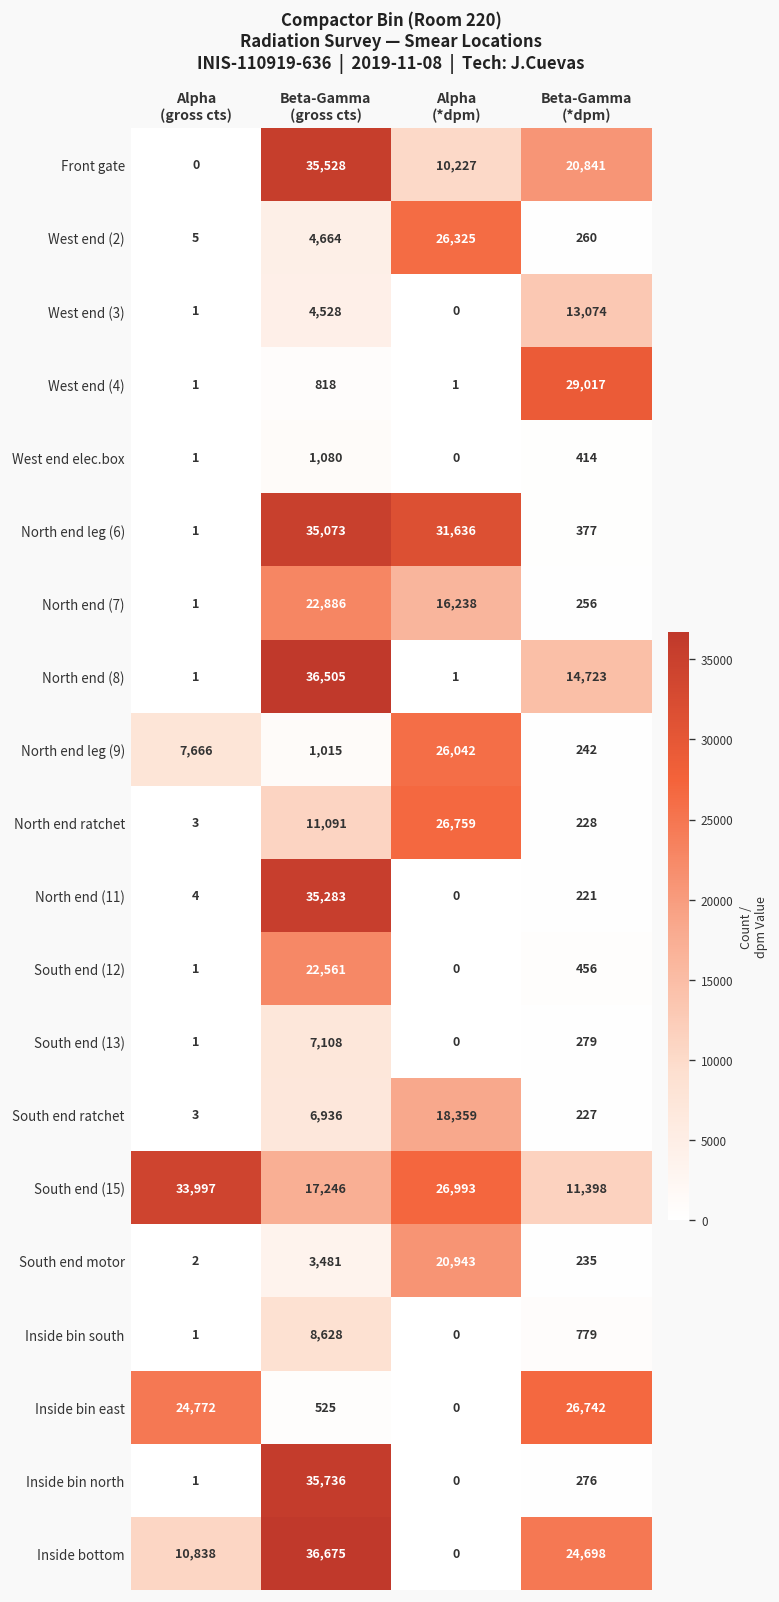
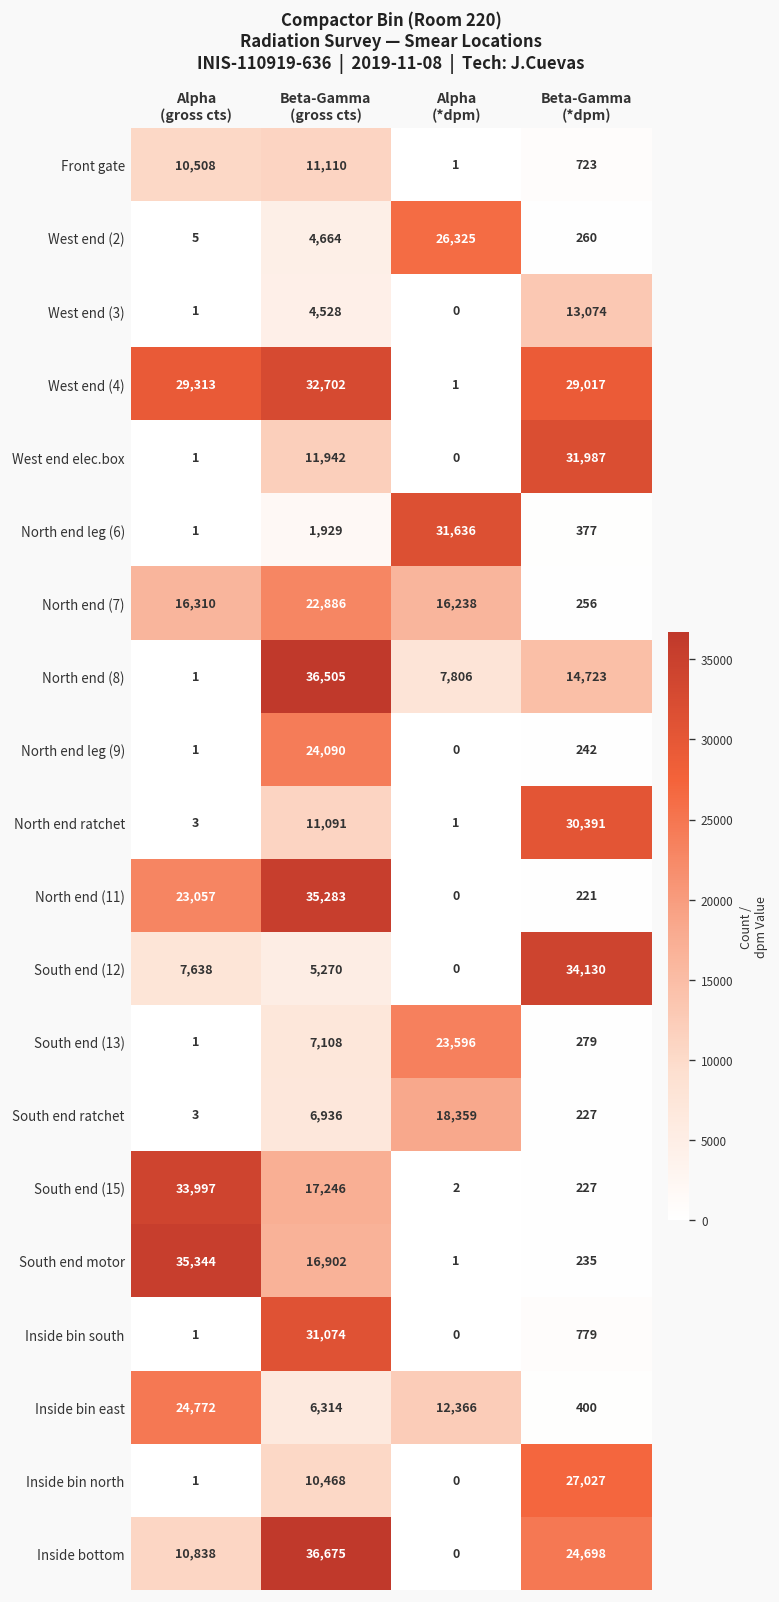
  {
    "Front gate": {
-     "Alpha (gross cts)": "0",
-     "Beta-Gamma (gross cts)": "35,528",
-     "Alpha (*dpm)": "10,227",
-     "Beta-Gamma (*dpm)": "20,841"
+     "Alpha (gross cts)": "10,508",
+     "Beta-Gamma (gross cts)": "11,110",
+     "Alpha (*dpm)": "1",
+     "Beta-Gamma (*dpm)": "723"
    },
    "West end (2)": {
      "Alpha (gross cts)": "5",
      "Beta-Gamma (gross cts)": "4,664",
      "Alpha (*dpm)": "26,325",
      "Beta-Gamma (*dpm)": "260"
    },
    "West end (3)": {
      "Alpha (gross cts)": "1",
      "Beta-Gamma (gross cts)": "4,528",
      "Alpha (*dpm)": "0",
      "Beta-Gamma (*dpm)": "13,074"
    },
    "West end (4)": {
-     "Alpha (gross cts)": "1",
-     "Beta-Gamma (gross cts)": "818",
+     "Alpha (gross cts)": "29,313",
+     "Beta-Gamma (gross cts)": "32,702",
      "Alpha (*dpm)": "1",
      "Beta-Gamma (*dpm)": "29,017"
    },
    "West end elec.box": {
      "Alpha (gross cts)": "1",
-     "Beta-Gamma (gross cts)": "1,080",
+     "Beta-Gamma (gross cts)": "11,942",
      "Alpha (*dpm)": "0",
-     "Beta-Gamma (*dpm)": "414"
+     "Beta-Gamma (*dpm)": "31,987"
    },
    "North end leg (6)": {
      "Alpha (gross cts)": "1",
-     "Beta-Gamma (gross cts)": "35,073",
+     "Beta-Gamma (gross cts)": "1,929",
      "Alpha (*dpm)": "31,636",
      "Beta-Gamma (*dpm)": "377"
    },
    "North end (7)": {
-     "Alpha (gross cts)": "1",
+     "Alpha (gross cts)": "16,310",
      "Beta-Gamma (gross cts)": "22,886",
      "Alpha (*dpm)": "16,238",
      "Beta-Gamma (*dpm)": "256"
    },
    "North end (8)": {
      "Alpha (gross cts)": "1",
      "Beta-Gamma (gross cts)": "36,505",
-     "Alpha (*dpm)": "1",
+     "Alpha (*dpm)": "7,806",
      "Beta-Gamma (*dpm)": "14,723"
    },
    "North end leg (9)": {
-     "Alpha (gross cts)": "7,666",
-     "Beta-Gamma (gross cts)": "1,015",
-     "Alpha (*dpm)": "26,042",
+     "Alpha (gross cts)": "1",
+     "Beta-Gamma (gross cts)": "24,090",
+     "Alpha (*dpm)": "0",
      "Beta-Gamma (*dpm)": "242"
    },
    "North end ratchet": {
      "Alpha (gross cts)": "3",
      "Beta-Gamma (gross cts)": "11,091",
-     "Alpha (*dpm)": "26,759",
-     "Beta-Gamma (*dpm)": "228"
+     "Alpha (*dpm)": "1",
+     "Beta-Gamma (*dpm)": "30,391"
    },
    "North end (11)": {
-     "Alpha (gross cts)": "4",
+     "Alpha (gross cts)": "23,057",
      "Beta-Gamma (gross cts)": "35,283",
      "Alpha (*dpm)": "0",
      "Beta-Gamma (*dpm)": "221"
    },
    "South end (12)": {
-     "Alpha (gross cts)": "1",
-     "Beta-Gamma (gross cts)": "22,561",
+     "Alpha (gross cts)": "7,638",
+     "Beta-Gamma (gross cts)": "5,270",
      "Alpha (*dpm)": "0",
-     "Beta-Gamma (*dpm)": "456"
+     "Beta-Gamma (*dpm)": "34,130"
    },
    "South end (13)": {
      "Alpha (gross cts)": "1",
      "Beta-Gamma (gross cts)": "7,108",
-     "Alpha (*dpm)": "0",
+     "Alpha (*dpm)": "23,596",
      "Beta-Gamma (*dpm)": "279"
    },
    "South end ratchet": {
      "Alpha (gross cts)": "3",
      "Beta-Gamma (gross cts)": "6,936",
      "Alpha (*dpm)": "18,359",
      "Beta-Gamma (*dpm)": "227"
    },
    "South end (15)": {
      "Alpha (gross cts)": "33,997",
      "Beta-Gamma (gross cts)": "17,246",
-     "Alpha (*dpm)": "26,993",
-     "Beta-Gamma (*dpm)": "11,398"
+     "Alpha (*dpm)": "2",
+     "Beta-Gamma (*dpm)": "227"
    },
    "South end motor": {
-     "Alpha (gross cts)": "2",
-     "Beta-Gamma (gross cts)": "3,481",
-     "Alpha (*dpm)": "20,943",
+     "Alpha (gross cts)": "35,344",
+     "Beta-Gamma (gross cts)": "16,902",
+     "Alpha (*dpm)": "1",
      "Beta-Gamma (*dpm)": "235"
    },
    "Inside bin south": {
      "Alpha (gross cts)": "1",
-     "Beta-Gamma (gross cts)": "8,628",
+     "Beta-Gamma (gross cts)": "31,074",
      "Alpha (*dpm)": "0",
      "Beta-Gamma (*dpm)": "779"
    },
    "Inside bin east": {
      "Alpha (gross cts)": "24,772",
-     "Beta-Gamma (gross cts)": "525",
-     "Alpha (*dpm)": "0",
-     "Beta-Gamma (*dpm)": "26,742"
+     "Beta-Gamma (gross cts)": "6,314",
+     "Alpha (*dpm)": "12,366",
+     "Beta-Gamma (*dpm)": "400"
    },
    "Inside bin north": {
      "Alpha (gross cts)": "1",
-     "Beta-Gamma (gross cts)": "35,736",
+     "Beta-Gamma (gross cts)": "10,468",
      "Alpha (*dpm)": "0",
-     "Beta-Gamma (*dpm)": "276"
+     "Beta-Gamma (*dpm)": "27,027"
    },
    "Inside bottom": {
      "Alpha (gross cts)": "10,838",
      "Beta-Gamma (gross cts)": "36,675",
      "Alpha (*dpm)": "0",
      "Beta-Gamma (*dpm)": "24,698"
    }
  }
